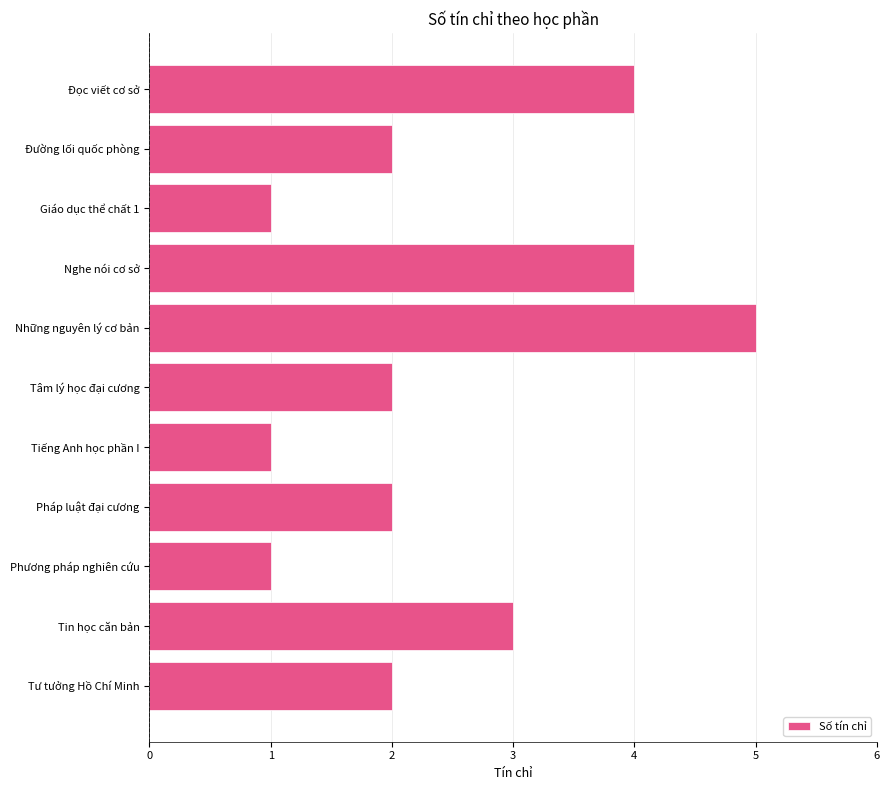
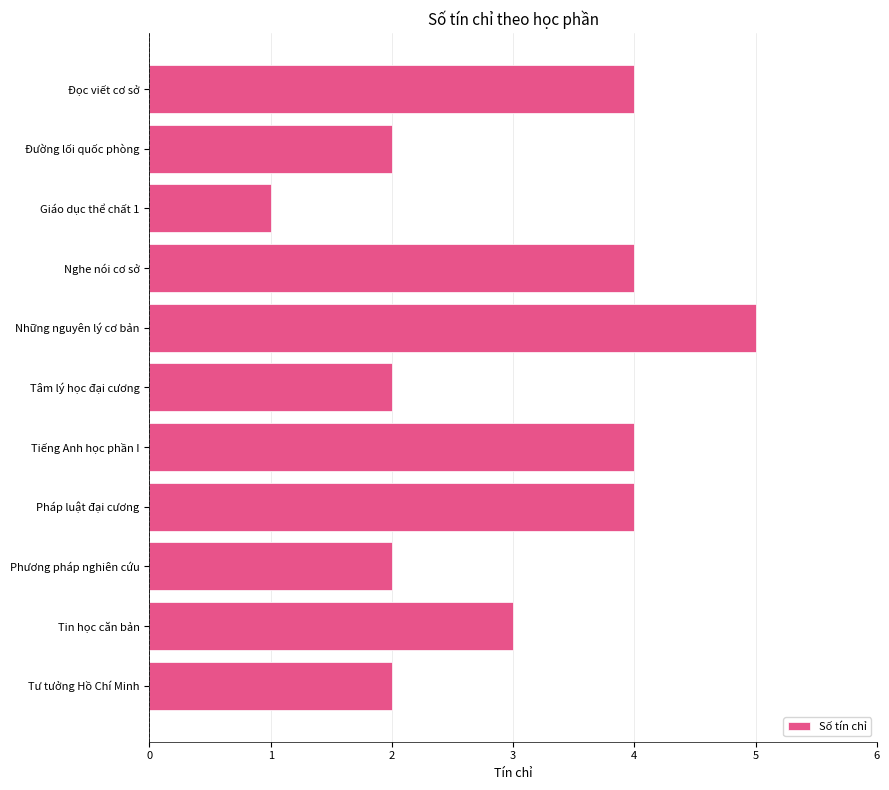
  {
    "Đọc viết cơ sở": 4,
    "Đường lối quốc phòng": 2,
    "Giáo dục thể chất 1": 1,
    "Nghe nói cơ sở": 4,
    "Những nguyên lý cơ bản": 5,
    "Tâm lý học đại cương": 2,
-   "Tiếng Anh học phần I": 1,
-   "Pháp luật đại cương": 2,
-   "Phương pháp nghiên cứu": 1,
+   "Tiếng Anh học phần I": 4,
+   "Pháp luật đại cương": 4,
+   "Phương pháp nghiên cứu": 2,
    "Tin học căn bản": 3,
    "Tư tưởng Hồ Chí Minh": 2
  }
